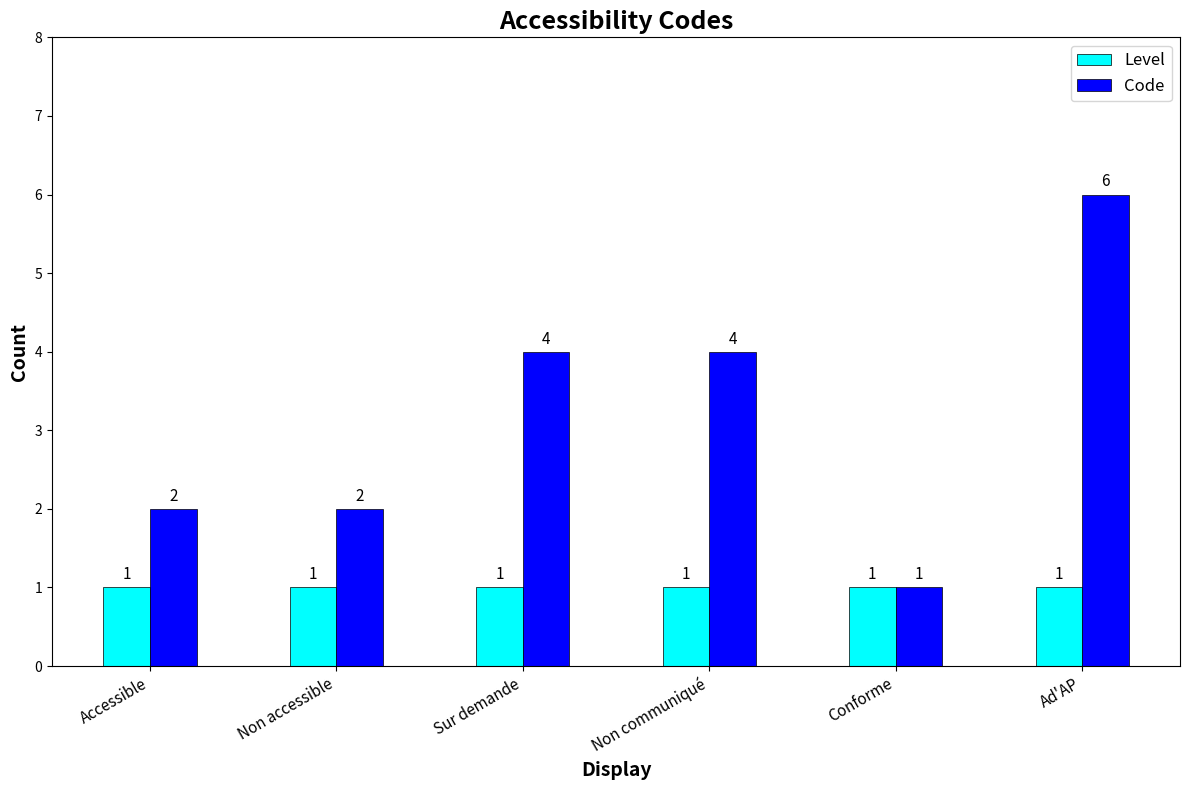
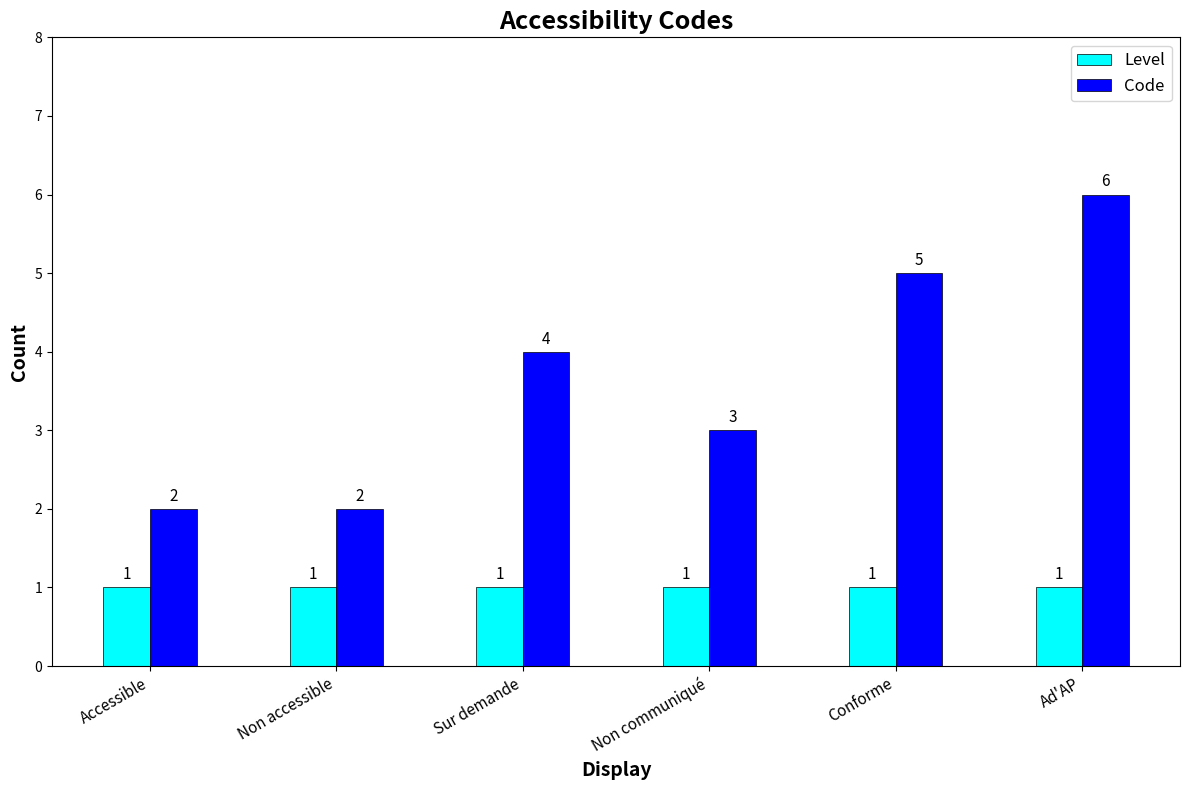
  {
    "Level": {
      "Accessible": 1,
      "Non accessible": 1,
      "Sur demande": 1,
      "Non communiqué": 1,
      "Conforme": 1,
      "Ad'AP": 1
    },
    "Code": {
      "Accessible": 2,
      "Non accessible": 2,
      "Sur demande": 4,
-     "Non communiqué": 4,
-     "Conforme": 1,
+     "Non communiqué": 3,
+     "Conforme": 5,
      "Ad'AP": 6
    }
  }
